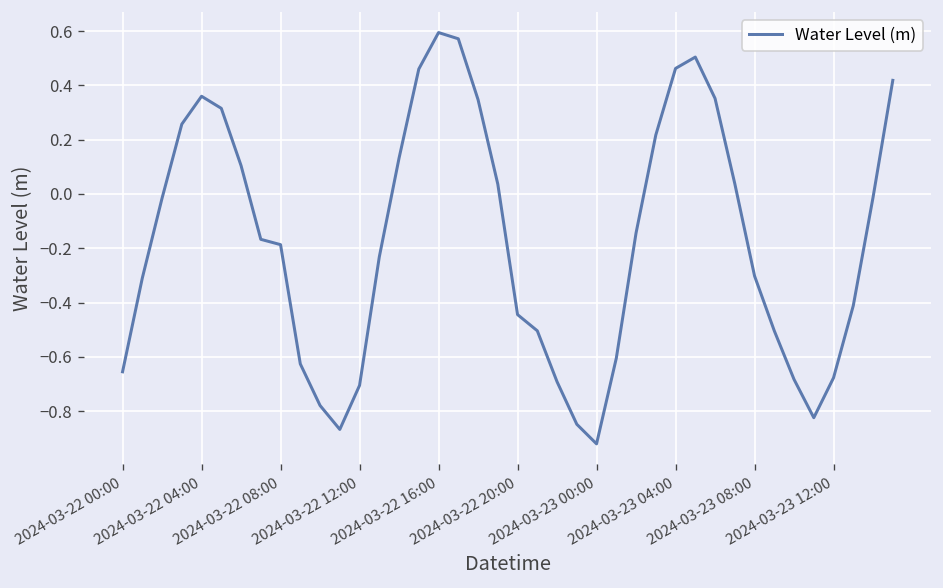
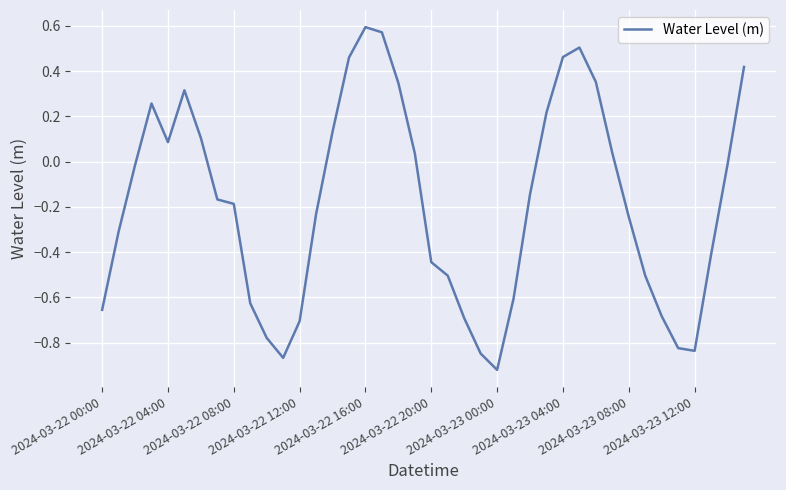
  {
    "2024-03-22 00:00": -0.66,
-   "2024-03-22 04:00": 0.36,
+   "2024-03-22 04:00": 0.09,
    "2024-03-22 08:00": -0.19,
    "2024-03-22 12:00": -0.71,
    "2024-03-22 16:00": 0.59,
    "2024-03-22 20:00": -0.44,
    "2024-03-23 00:00": -0.92,
    "2024-03-23 04:00": 0.46,
-   "2024-03-23 08:00": -0.30,
-   "2024-03-23 12:00": -0.68
+   "2024-03-23 08:00": -0.24,
+   "2024-03-23 12:00": -0.84
  }
